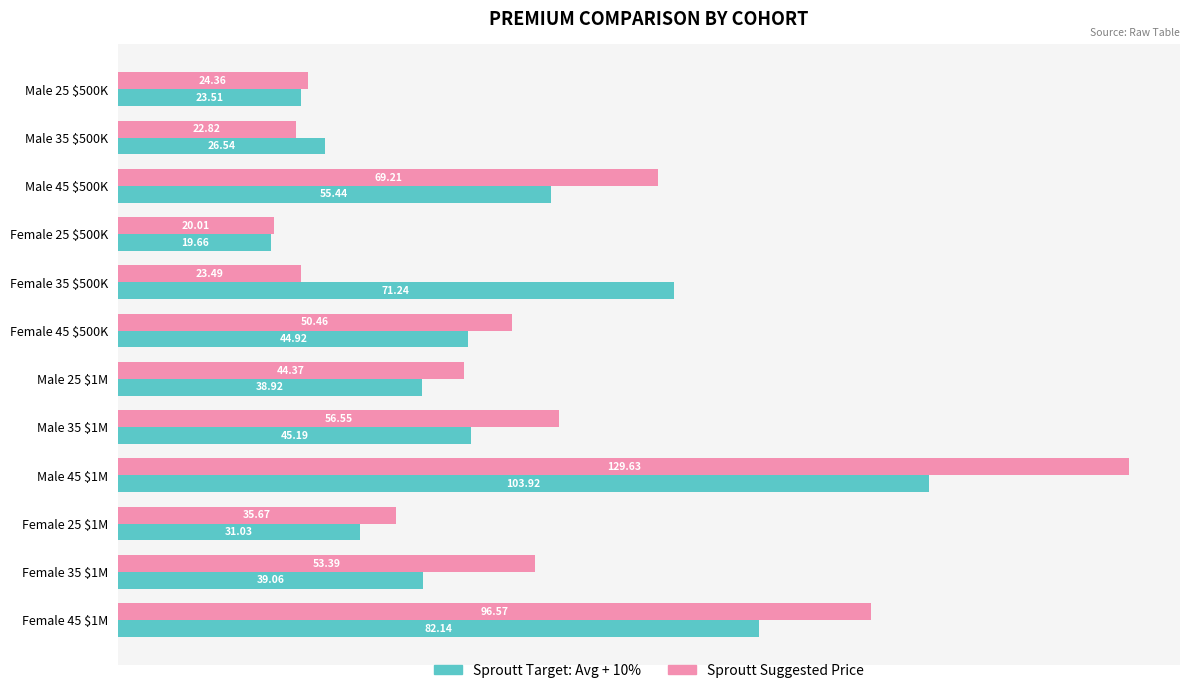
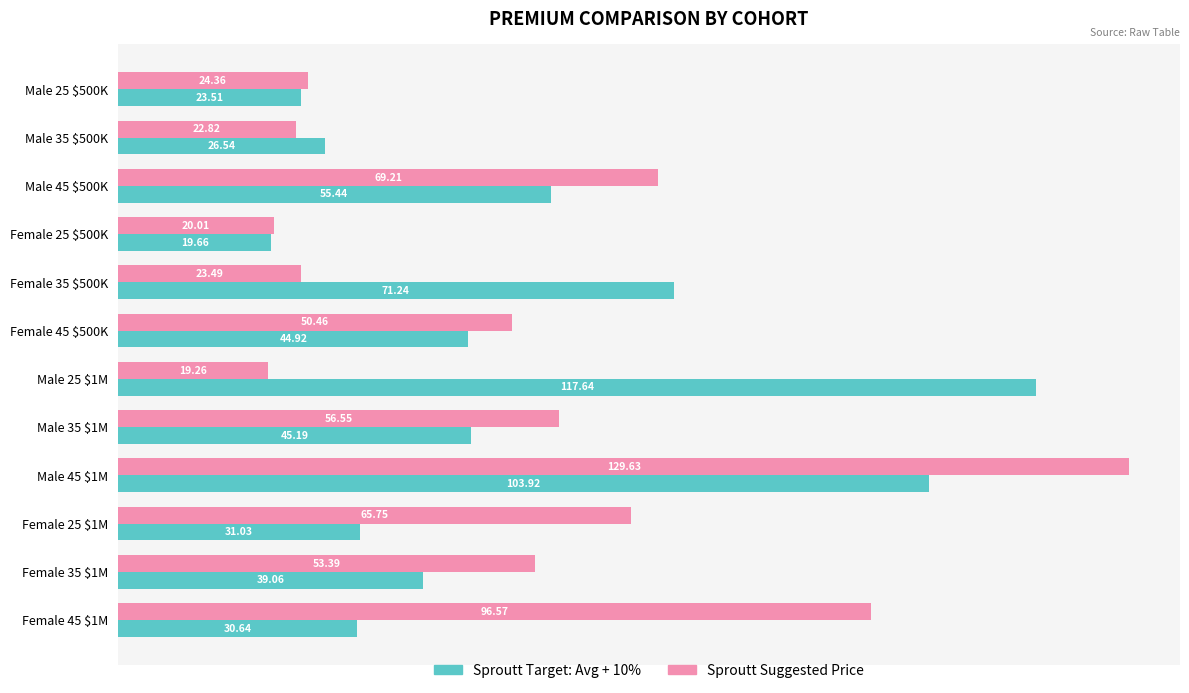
  {
    "Sproutt Target: Avg + 10%": {
      "Male 25 $500K": 23.51,
      "Male 35 $500K": 26.54,
      "Male 45 $500K": 55.44,
      "Female 25 $500K": 19.66,
      "Female 35 $500K": 71.24,
      "Female 45 $500K": 44.92,
-     "Male 25 $1M": 38.92,
+     "Male 25 $1M": 117.64,
      "Male 35 $1M": 45.19,
      "Male 45 $1M": 103.92,
      "Female 25 $1M": 31.03,
      "Female 35 $1M": 39.06,
-     "Female 45 $1M": 82.14
+     "Female 45 $1M": 30.64
    },
    "Sproutt Suggested Price": {
      "Male 25 $500K": 24.36,
      "Male 35 $500K": 22.82,
      "Male 45 $500K": 69.21,
      "Female 25 $500K": 20.01,
      "Female 35 $500K": 23.49,
      "Female 45 $500K": 50.46,
-     "Male 25 $1M": 44.37,
+     "Male 25 $1M": 19.26,
      "Male 35 $1M": 56.55,
      "Male 45 $1M": 129.63,
-     "Female 25 $1M": 35.67,
+     "Female 25 $1M": 65.75,
      "Female 35 $1M": 53.39,
      "Female 45 $1M": 96.57
    }
  }
